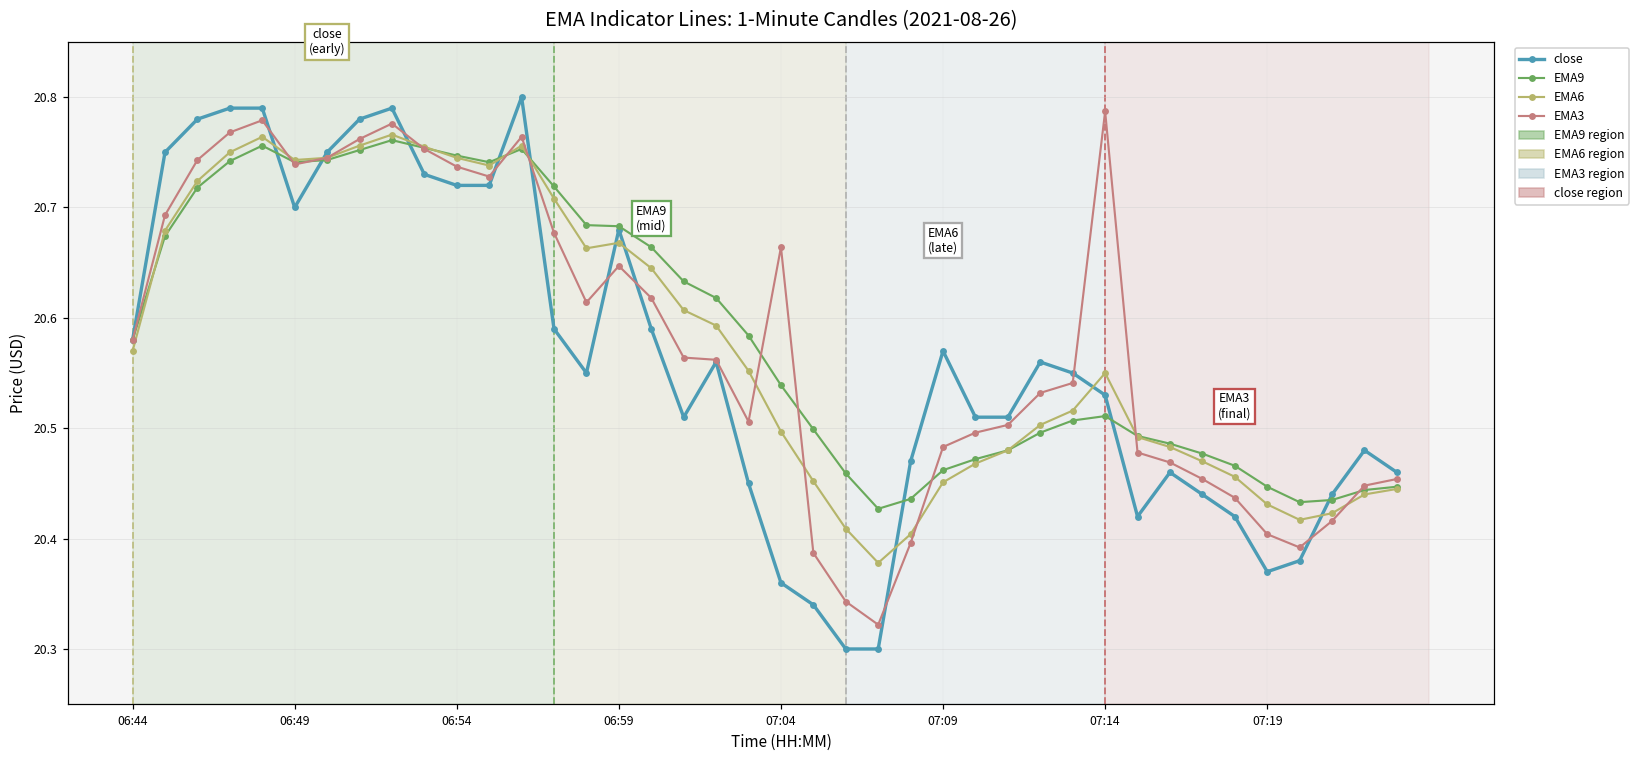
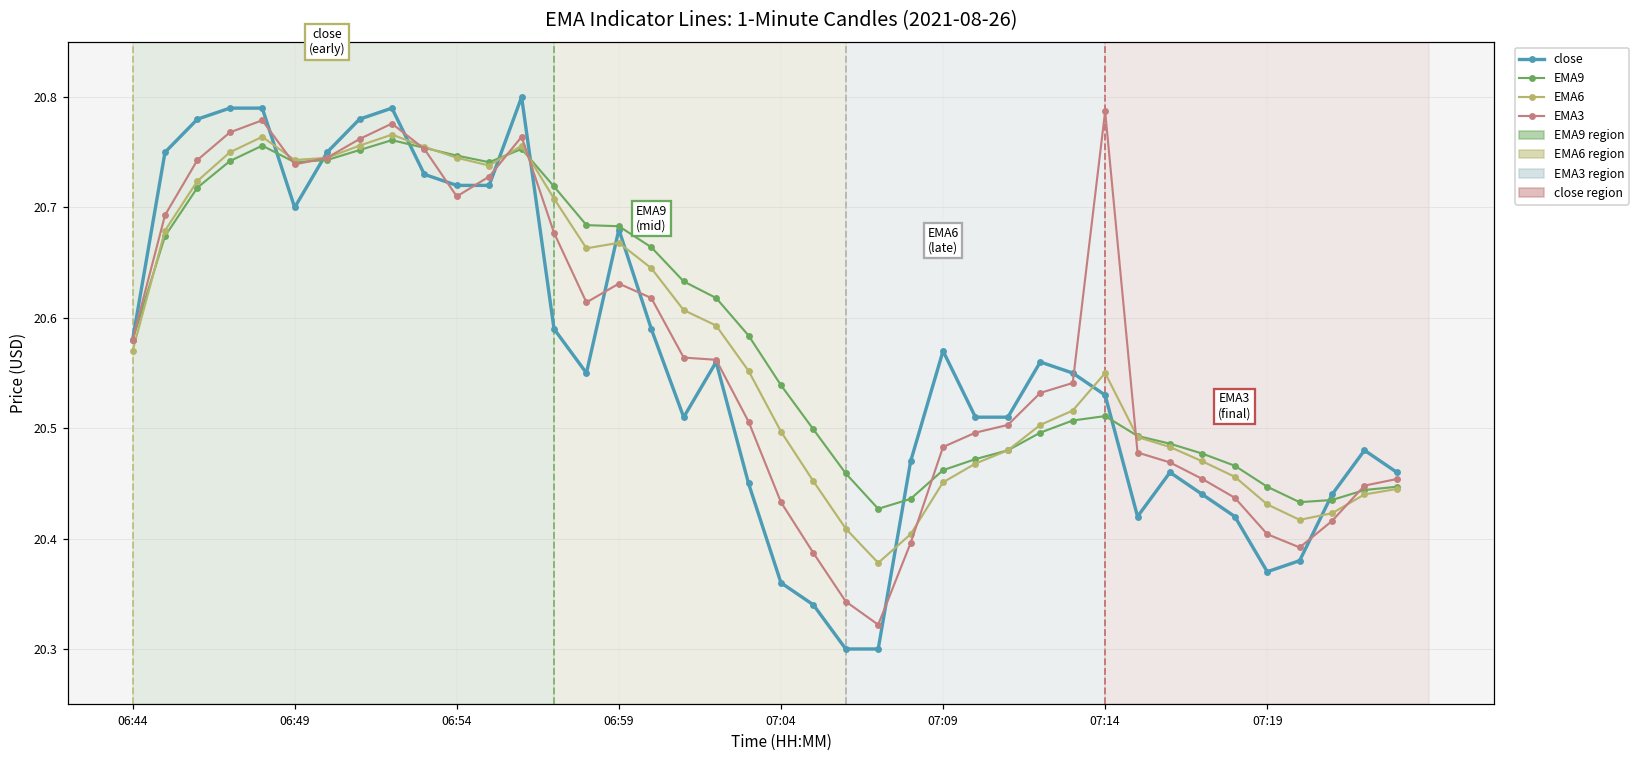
  {
    "close": {
      "06:49": 20.700,
      "06:54": 20.720,
      "06:59": 20.680,
      "07:04": 20.360,
      "07:09": 20.570,
      "07:14": 20.530,
      "07:19": 20.370
    },
    "EMA9": {
      "06:59": 20.683,
      "07:04": 20.539,
      "07:09": 20.462,
      "07:14": 20.511,
      "07:19": 20.447
    },
    "EMA6": {
      "06:44": 20.570,
      "06:59": 20.668,
      "07:04": 20.497,
      "07:09": 20.451,
      "07:14": 20.550,
      "07:19": 20.431
    },
    "EMA3": {
-     "06:54": 20.737,
-     "06:59": 20.647,
-     "07:04": 20.664,
+     "06:54": 20.710,
+     "06:59": 20.631,
+     "07:04": 20.433,
      "07:09": 20.483,
      "07:14": 20.787,
      "07:19": 20.404
    }
  }
